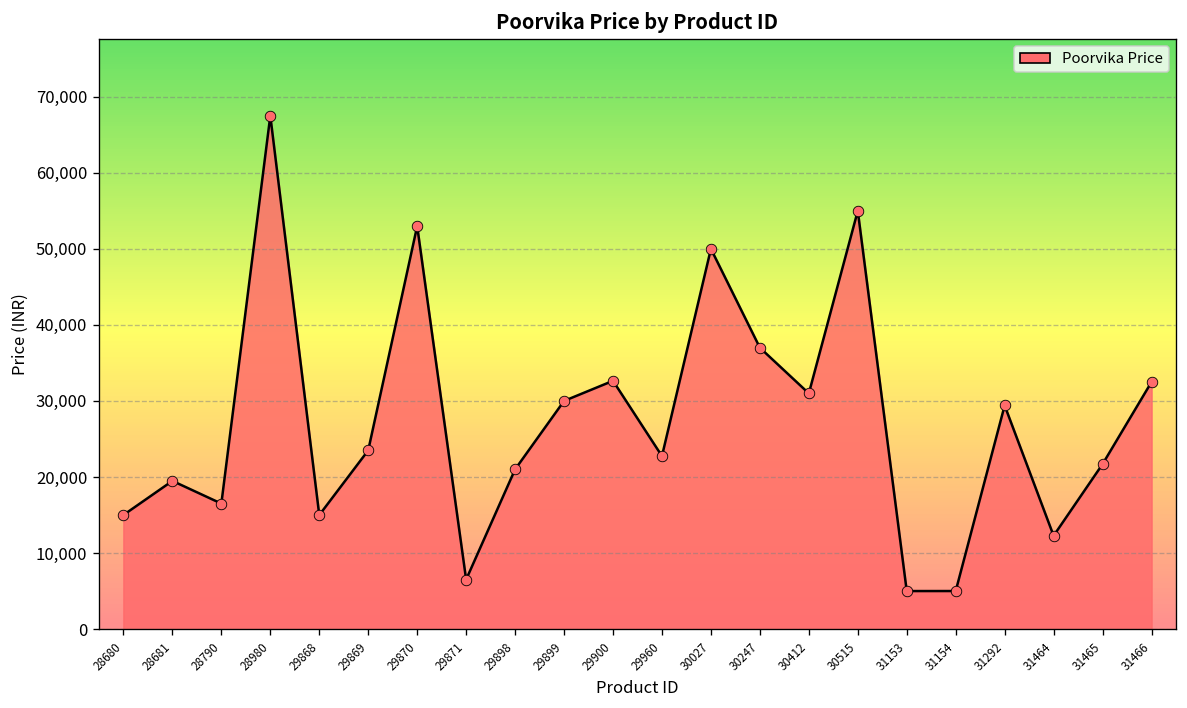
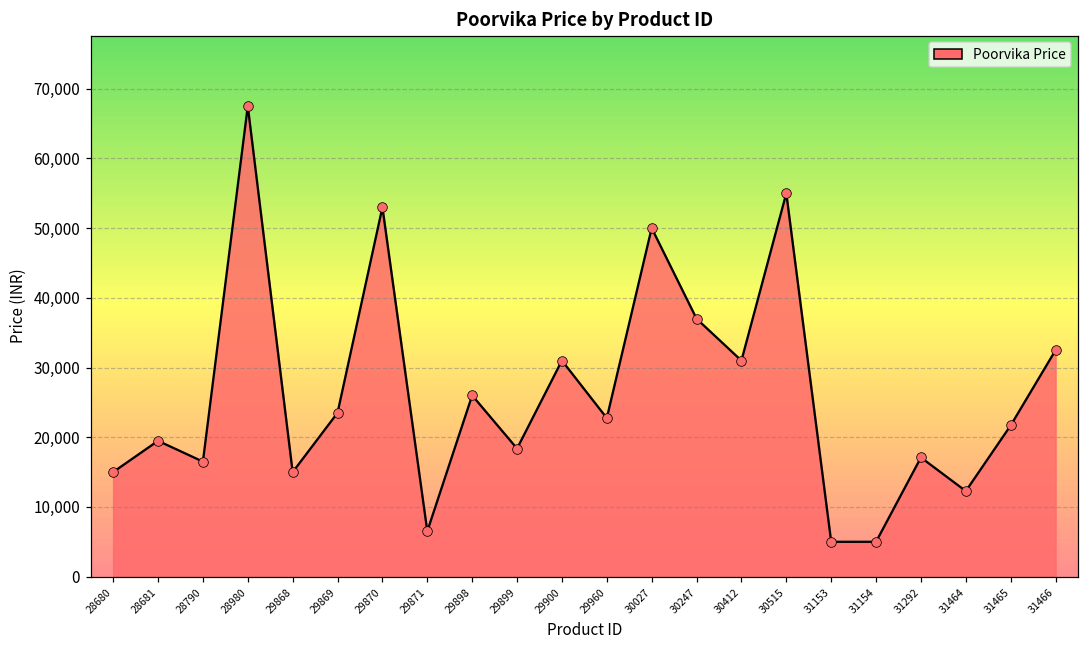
  {
    "28680": "15,000",
    "28681": "19,000",
    "28790": "16,000",
    "28980": "67,000",
    "29868": "15,000",
    "29869": "24,000",
    "29870": "53,000",
    "29871": "7,000",
-   "29898": "21,000",
-   "29899": "30,000",
-   "29900": "33,000",
+   "29898": "26,000",
+   "29899": "18,000",
+   "29900": "31,000",
    "29960": "23,000",
    "30027": "50,000",
    "30247": "37,000",
    "30412": "31,000",
    "30515": "55,000",
    "31153": "5,000",
    "31154": "5,000",
-   "31292": "29,000",
+   "31292": "17,000",
    "31464": "12,000",
    "31465": "22,000",
    "31466": "32,000"
  }
